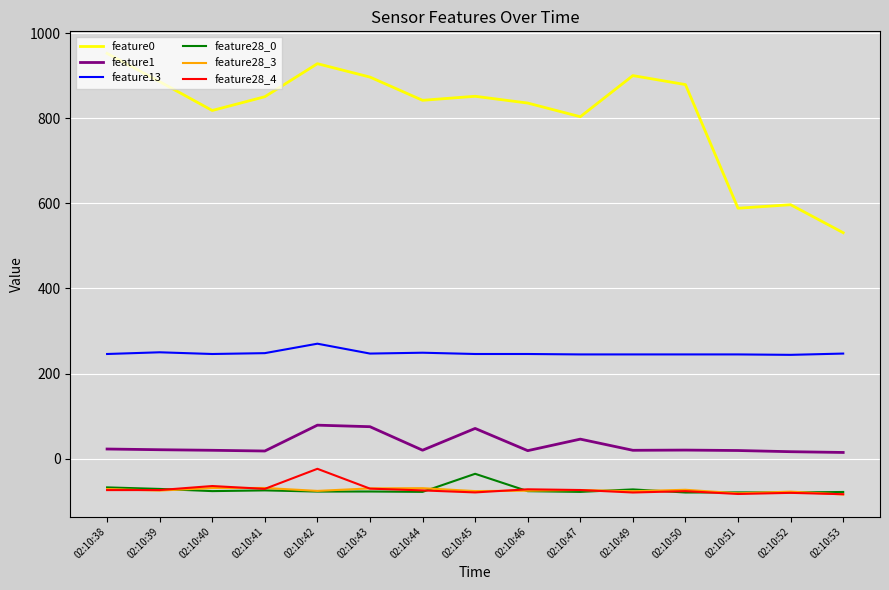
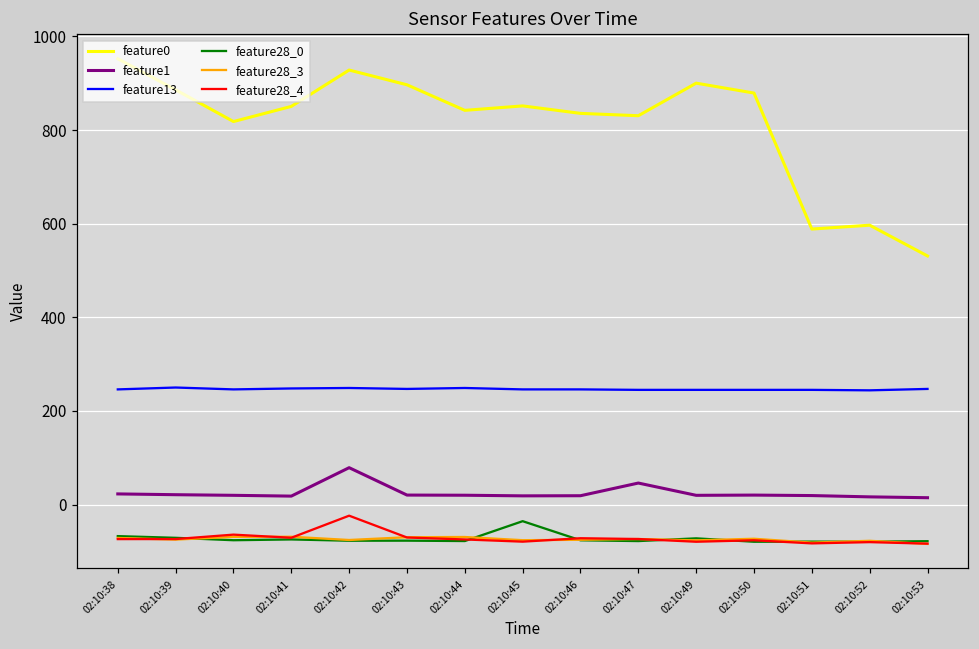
  {
    "feature0": {
      "02:10:40": 820,
      "02:10:41": 850,
      "02:10:42": 930,
      "02:10:43": 900,
      "02:10:44": 840,
      "02:10:45": 850,
      "02:10:46": 840,
-     "02:10:47": 800,
+     "02:10:47": 830,
      "02:10:49": 900,
      "02:10:50": 880,
      "02:10:51": 590,
      "02:10:52": 600,
      "02:10:53": 530
    },
    "feature1": {
      "02:10:38": 20,
      "02:10:39": 20,
      "02:10:40": 20,
      "02:10:41": 20,
      "02:10:42": 80,
-     "02:10:43": 80,
+     "02:10:43": 20,
      "02:10:44": 20,
-     "02:10:45": 70,
+     "02:10:45": 20,
      "02:10:46": 20,
      "02:10:47": 50,
      "02:10:49": 20,
      "02:10:50": 20,
      "02:10:51": 20,
      "02:10:52": 20,
      "02:10:53": 10
    },
    "feature13": {
      "02:10:38": 250,
      "02:10:39": 250,
      "02:10:40": 250,
      "02:10:41": 250,
-     "02:10:42": 270,
+     "02:10:42": 250,
      "02:10:43": 250,
      "02:10:44": 250,
      "02:10:45": 250,
      "02:10:46": 250,
      "02:10:47": 250,
      "02:10:49": 250,
      "02:10:50": 250,
      "02:10:51": 250,
      "02:10:52": 240,
      "02:10:53": 250
    },
    "feature28_0": {
      "02:10:40": -80,
      "02:10:43": -80,
      "02:10:45": -40
    },
    "feature28_4": {
      "02:10:42": -20
    }
  }
